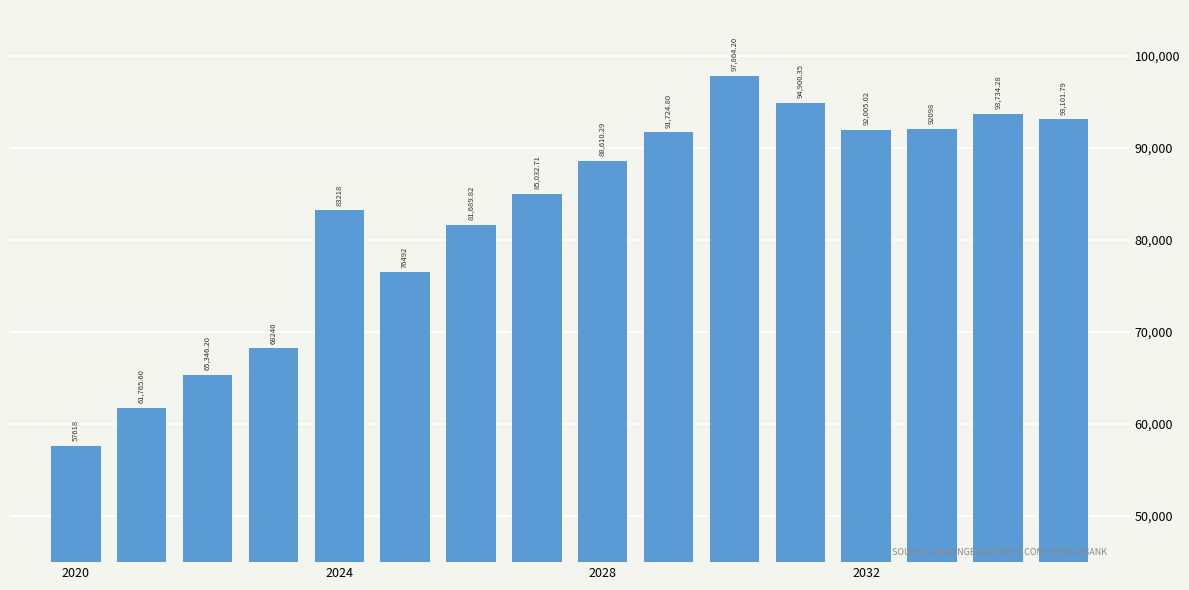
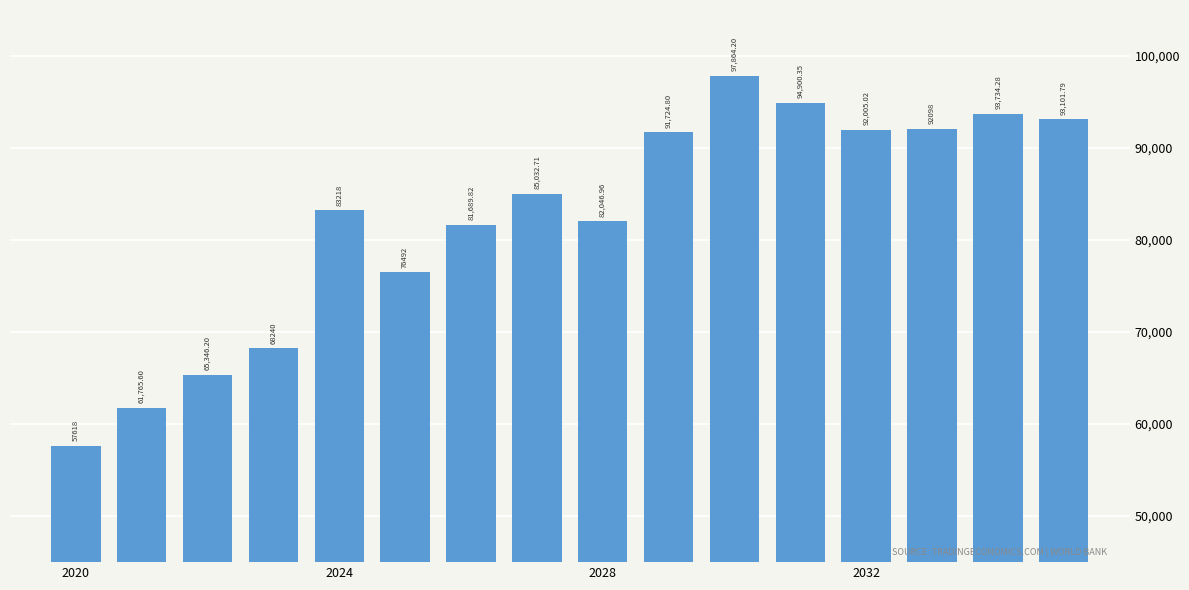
  {
    "2020": "57618",
    "2024": "83218",
-   "2028": "88,610.29",
+   "2028": "82,046.96",
    "2032": "92,005.02"
  }
